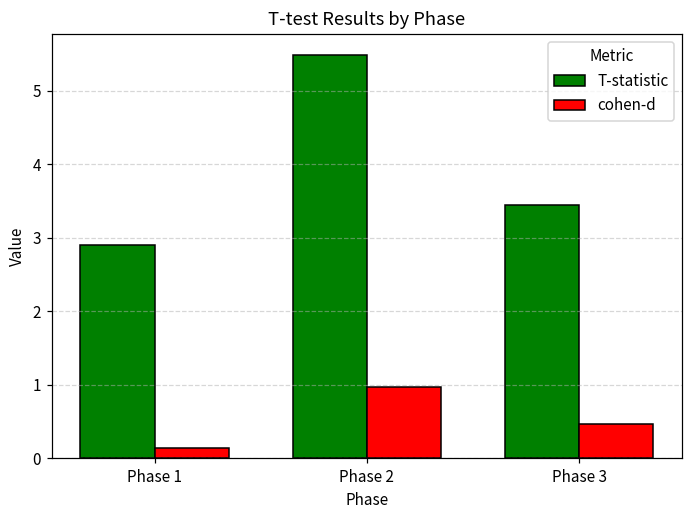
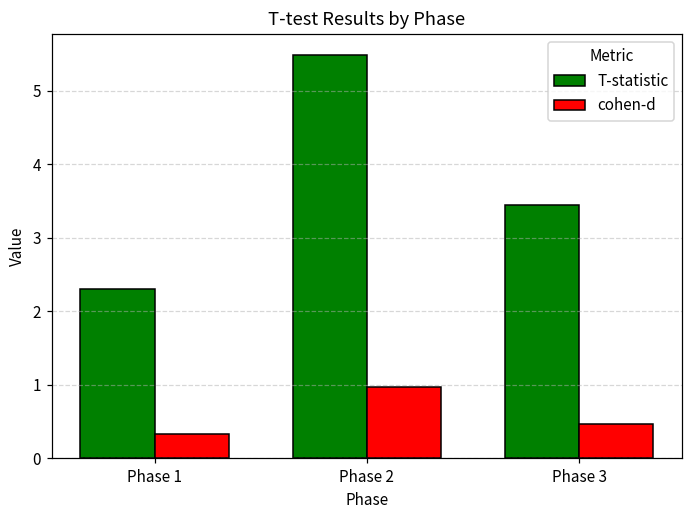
  {
    "T-statistic": {
-     "Phase 1": 2.9,
+     "Phase 1": 2.3,
      "Phase 2": 5.5,
      "Phase 3": 3.4
    },
    "cohen-d": {
-     "Phase 1": 0.1,
+     "Phase 1": 0.3,
      "Phase 2": 1.0,
      "Phase 3": 0.5
    }
  }
